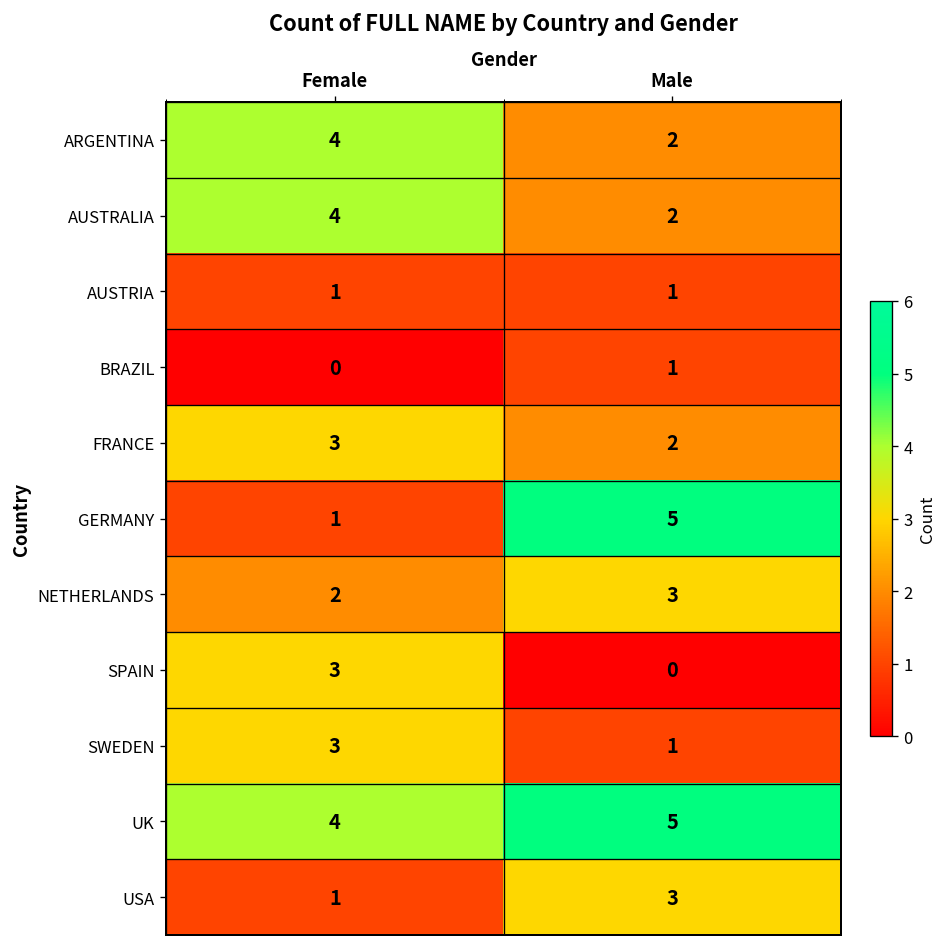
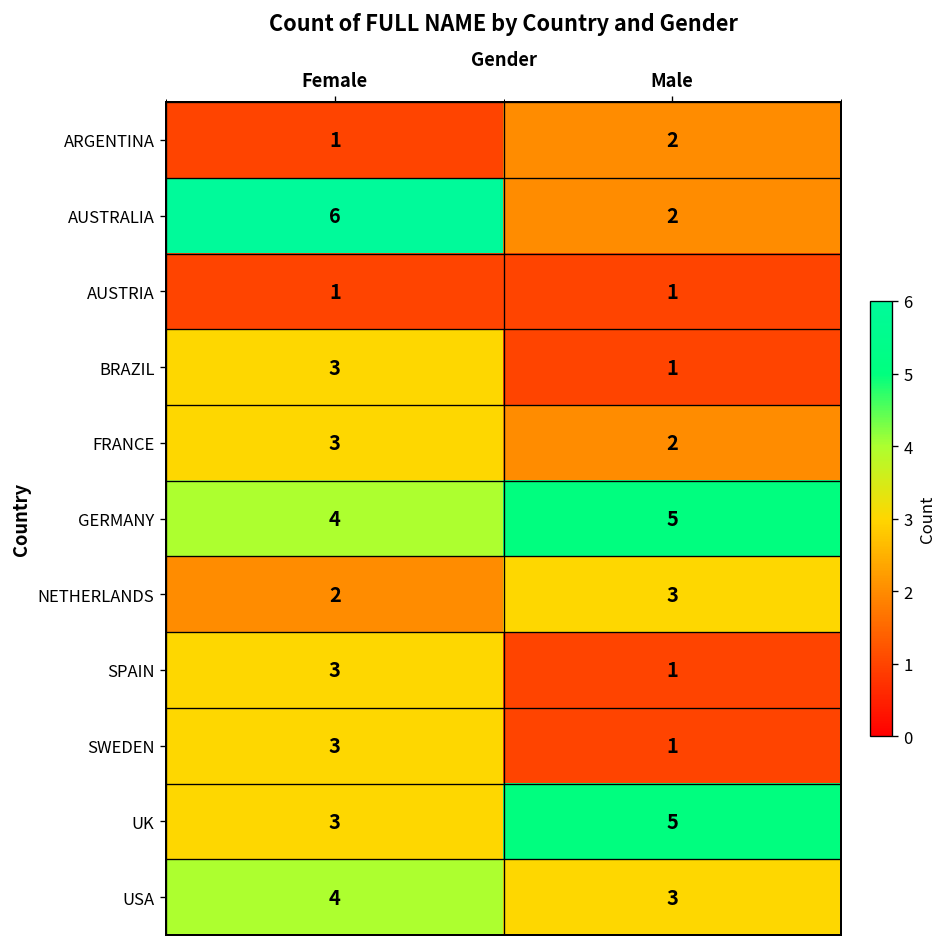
  {
    "ARGENTINA": {
-     "Female": 4,
+     "Female": 1,
      "Male": 2
    },
    "AUSTRALIA": {
-     "Female": 4,
+     "Female": 6,
      "Male": 2
    },
    "AUSTRIA": {
      "Female": 1,
      "Male": 1
    },
    "BRAZIL": {
-     "Female": 0,
+     "Female": 3,
      "Male": 1
    },
    "FRANCE": {
      "Female": 3,
      "Male": 2
    },
    "GERMANY": {
-     "Female": 1,
+     "Female": 4,
      "Male": 5
    },
    "NETHERLANDS": {
      "Female": 2,
      "Male": 3
    },
    "SPAIN": {
      "Female": 3,
-     "Male": 0
+     "Male": 1
    },
    "SWEDEN": {
      "Female": 3,
      "Male": 1
    },
    "UK": {
-     "Female": 4,
+     "Female": 3,
      "Male": 5
    },
    "USA": {
-     "Female": 1,
+     "Female": 4,
      "Male": 3
    }
  }
